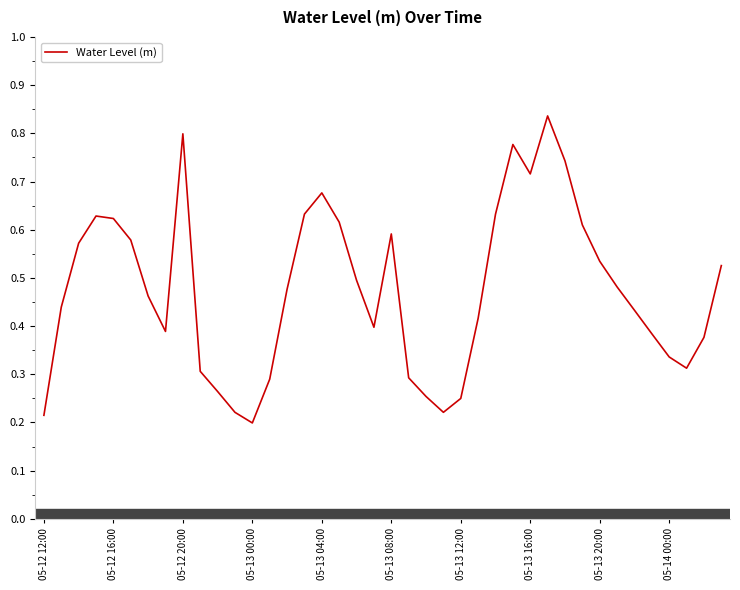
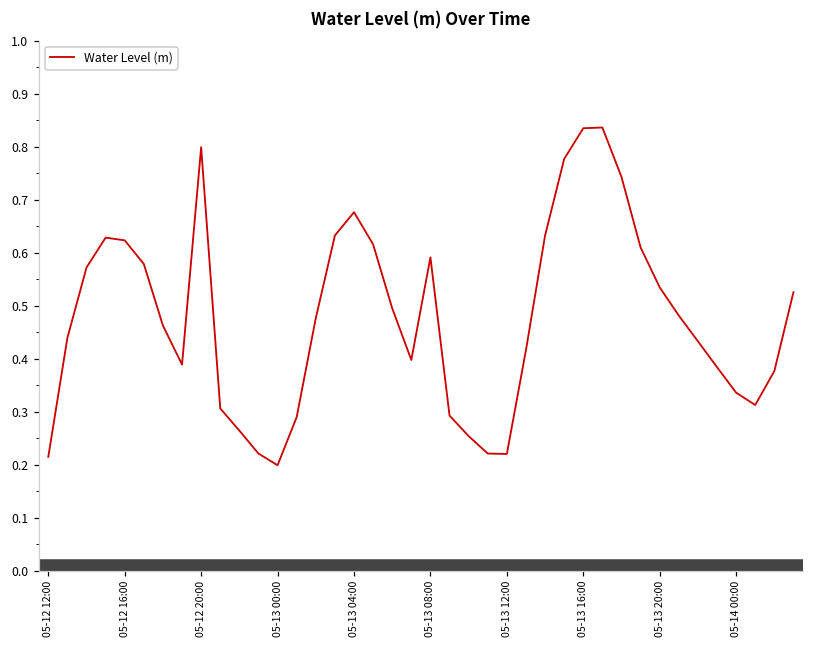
  {
    "05-12 12:00": 0.21,
    "05-12 16:00": 0.62,
    "05-12 20:00": 0.80,
    "05-13 00:00": 0.20,
    "05-13 04:00": 0.68,
    "05-13 08:00": 0.59,
-   "05-13 12:00": 0.25,
-   "05-13 16:00": 0.72,
+   "05-13 12:00": 0.22,
+   "05-13 16:00": 0.83,
    "05-13 20:00": 0.53,
    "05-14 00:00": 0.34
  }
